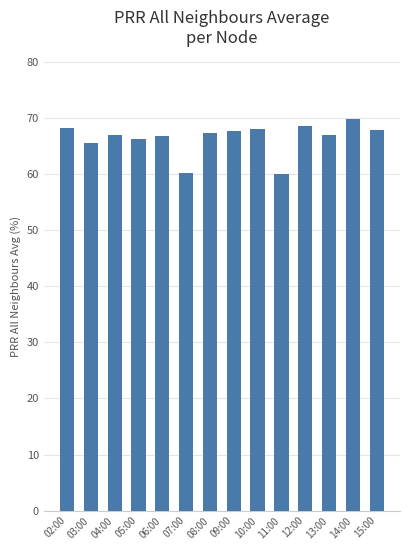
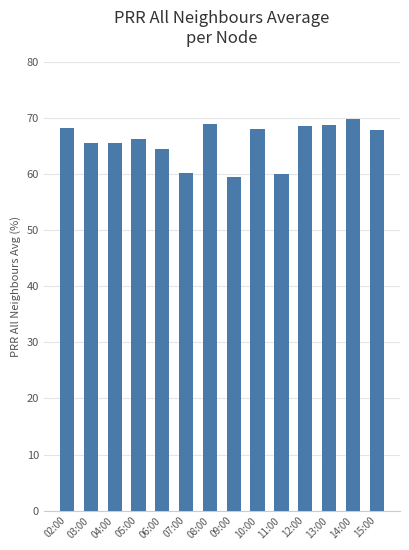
  {
    "02:00": 68,
    "03:00": 66,
-   "04:00": 67,
+   "04:00": 66,
    "05:00": 66,
-   "06:00": 67,
+   "06:00": 65,
    "07:00": 60,
-   "08:00": 67,
-   "09:00": 68,
+   "08:00": 69,
+   "09:00": 60,
    "10:00": 68,
    "11:00": 60,
    "12:00": 69,
-   "13:00": 67,
+   "13:00": 69,
    "14:00": 70,
    "15:00": 68
  }
